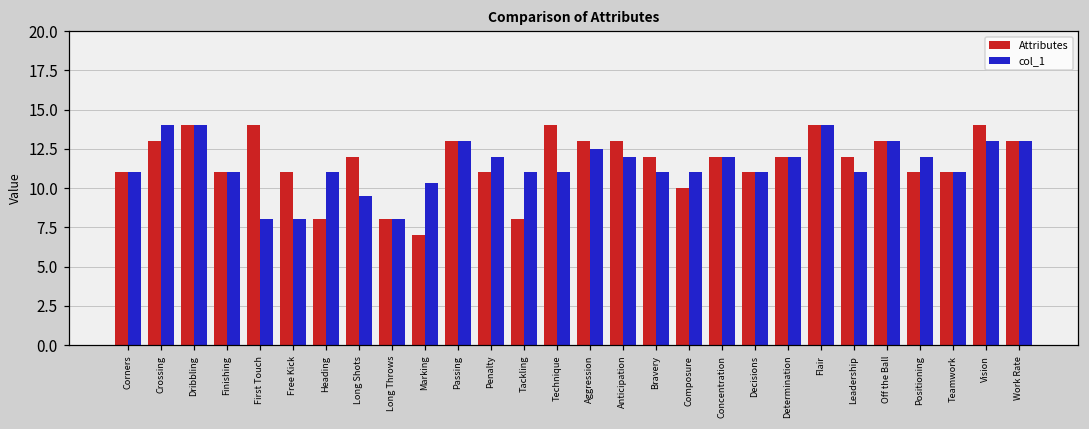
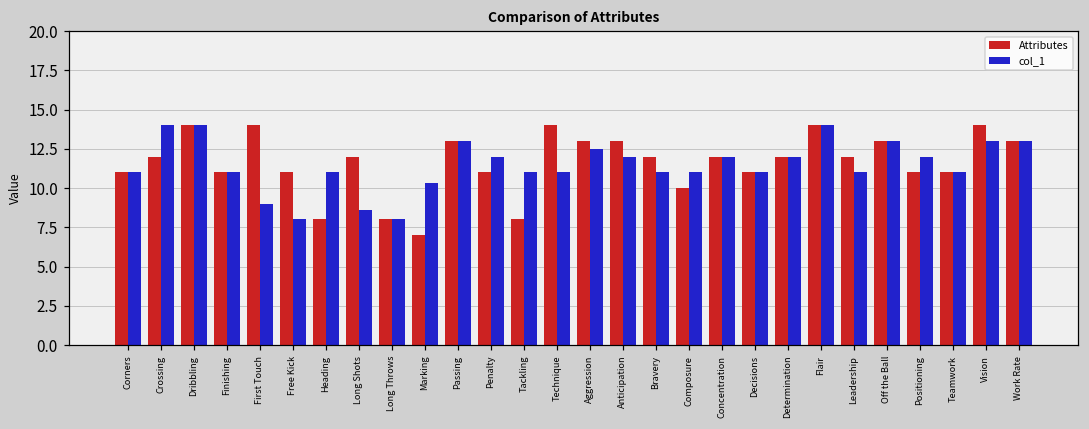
  {
    "Attributes": {
      "Corners": 11,
-     "Crossing": 13,
+     "Crossing": 12,
      "Dribbling": 14,
      "Finishing": 11,
      "First Touch": 14,
      "Free Kick": 11,
      "Heading": 8,
      "Long Shots": 12,
      "Long Throws": 8,
      "Marking": 7,
      "Passing": 13,
      "Penalty": 11,
      "Tackling": 8,
      "Technique": 14,
      "Aggression": 13,
      "Anticipation": 13,
      "Bravery": 12,
      "Composure": 10,
      "Concentration": 12,
      "Decisions": 11,
      "Determination": 12,
      "Flair": 14,
      "Leadership": 12,
      "Off the Ball": 13,
      "Positioning": 11,
      "Teamwork": 11,
      "Vision": 14,
      "Work Rate": 13
    },
    "col_1": {
      "Corners": 11.0,
      "Crossing": 14.0,
      "Dribbling": 14.0,
      "Finishing": 11.0,
-     "First Touch": 8,
+     "First Touch": 9,
      "Free Kick": 8.0,
      "Heading": 11.0,
-     "Long Shots": 9.5,
+     "Long Shots": 8.6,
      "Long Throws": 8.0,
      "Marking": 10.3,
      "Passing": 13.0,
      "Penalty": 12.0,
      "Tackling": 11.0,
      "Technique": 11.0,
      "Aggression": 12.5,
      "Anticipation": 12.0,
      "Bravery": 11.0,
      "Composure": 11.0,
      "Concentration": 12.0,
      "Decisions": 11.0,
      "Determination": 12.0,
      "Flair": 14.0,
      "Leadership": 11.0,
      "Off the Ball": 13.0,
      "Positioning": 12.0,
      "Teamwork": 11.0,
      "Vision": 13.0,
      "Work Rate": 13.0
    }
  }
